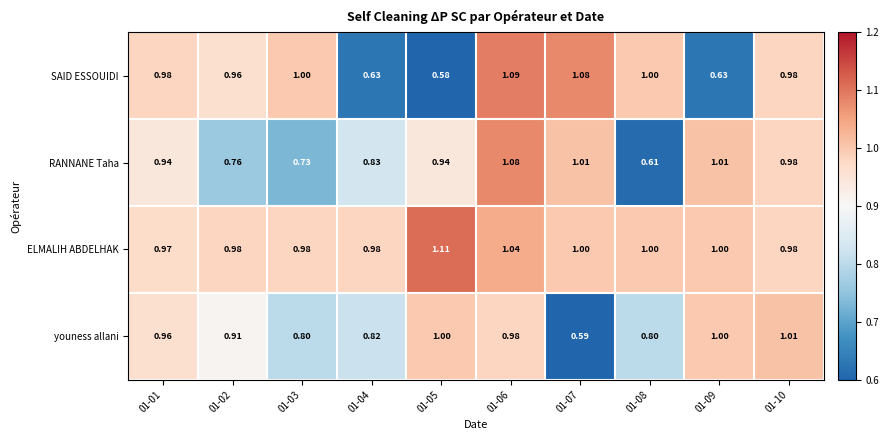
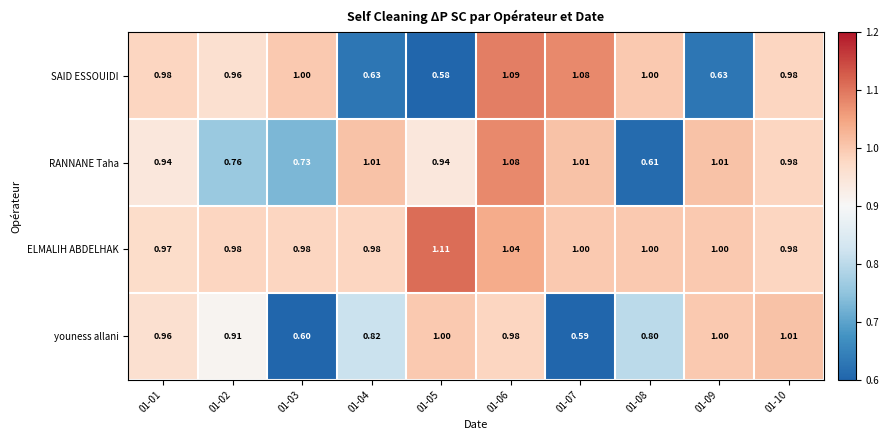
  {
    "SAID ESSOUIDI": {
      "01-01": 0.98,
      "01-02": 0.96,
      "01-03": 1.00,
      "01-04": 0.63,
      "01-05": 0.58,
      "01-06": 1.09,
      "01-07": 1.08,
      "01-08": 1.00,
      "01-09": 0.63,
      "01-10": 0.98
    },
    "RANNANE Taha": {
      "01-01": 0.94,
      "01-02": 0.76,
      "01-03": 0.73,
-     "01-04": 0.83,
+     "01-04": 1.01,
      "01-05": 0.94,
      "01-06": 1.08,
      "01-07": 1.01,
      "01-08": 0.61,
      "01-09": 1.01,
      "01-10": 0.98
    },
    "ELMALIH ABDELHAK": {
      "01-01": 0.97,
      "01-02": 0.98,
      "01-03": 0.98,
      "01-04": 0.98,
      "01-05": 1.11,
      "01-06": 1.04,
      "01-07": 1.00,
      "01-08": 1.00,
      "01-09": 1.00,
      "01-10": 0.98
    },
    "youness allani": {
      "01-01": 0.96,
      "01-02": 0.91,
-     "01-03": 0.80,
+     "01-03": 0.60,
      "01-04": 0.82,
      "01-05": 1.00,
      "01-06": 0.98,
      "01-07": 0.59,
      "01-08": 0.80,
      "01-09": 1.00,
      "01-10": 1.01
    }
  }
